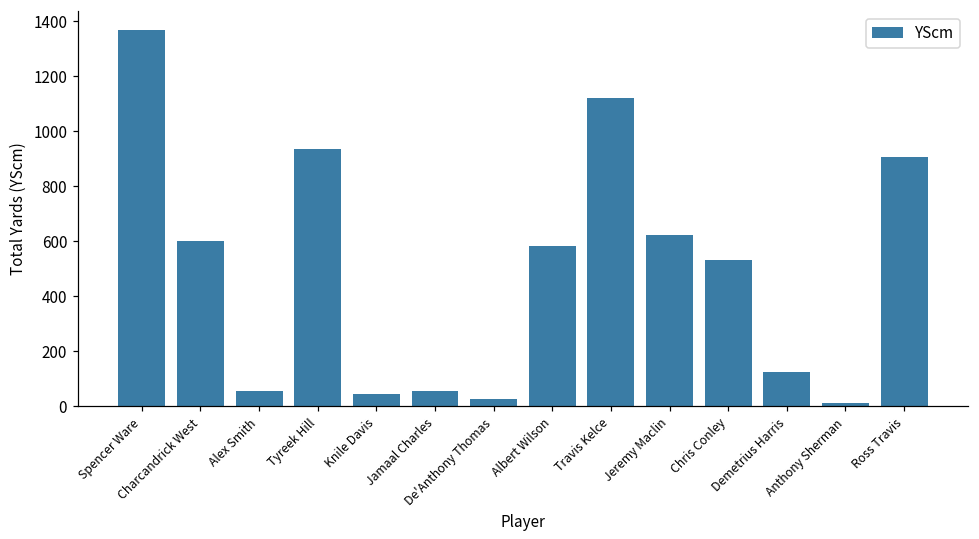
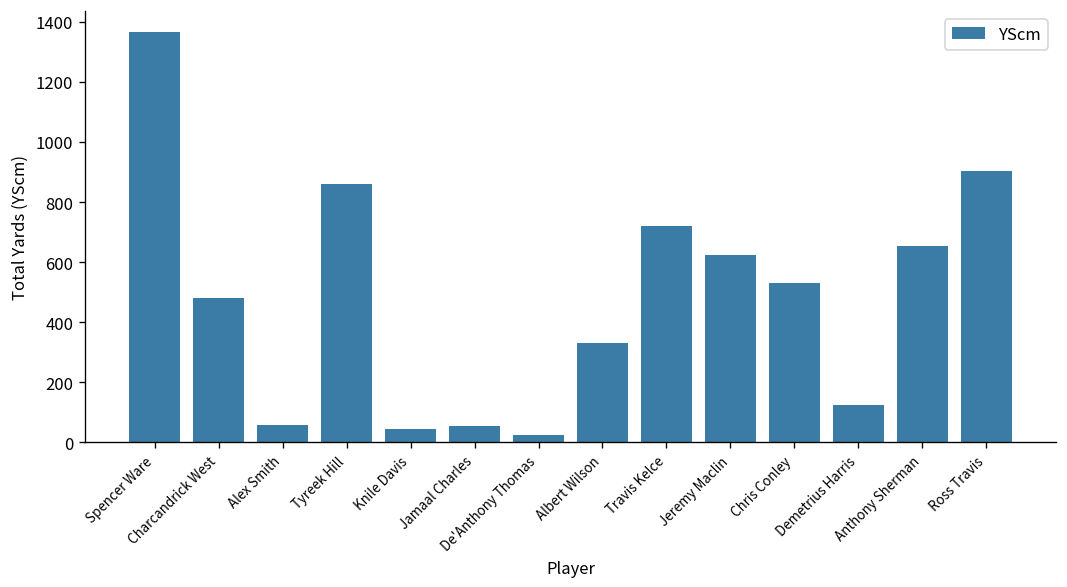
  {
    "Spencer Ware": 1370,
-   "Charcandrick West": 600,
+   "Charcandrick West": 480,
    "Alex Smith": 60,
-   "Tyreek Hill": 940,
+   "Tyreek Hill": 860,
    "Knile Davis": 40,
    "Jamaal Charles": 50,
    "De'Anthony Thomas": 30,
-   "Albert Wilson": 580,
-   "Travis Kelce": 1120,
+   "Albert Wilson": 330,
+   "Travis Kelce": 720,
    "Jeremy Maclin": 620,
    "Chris Conley": 530,
    "Demetrius Harris": 120,
-   "Anthony Sherman": 10,
+   "Anthony Sherman": 660,
    "Ross Travis": 910
  }
